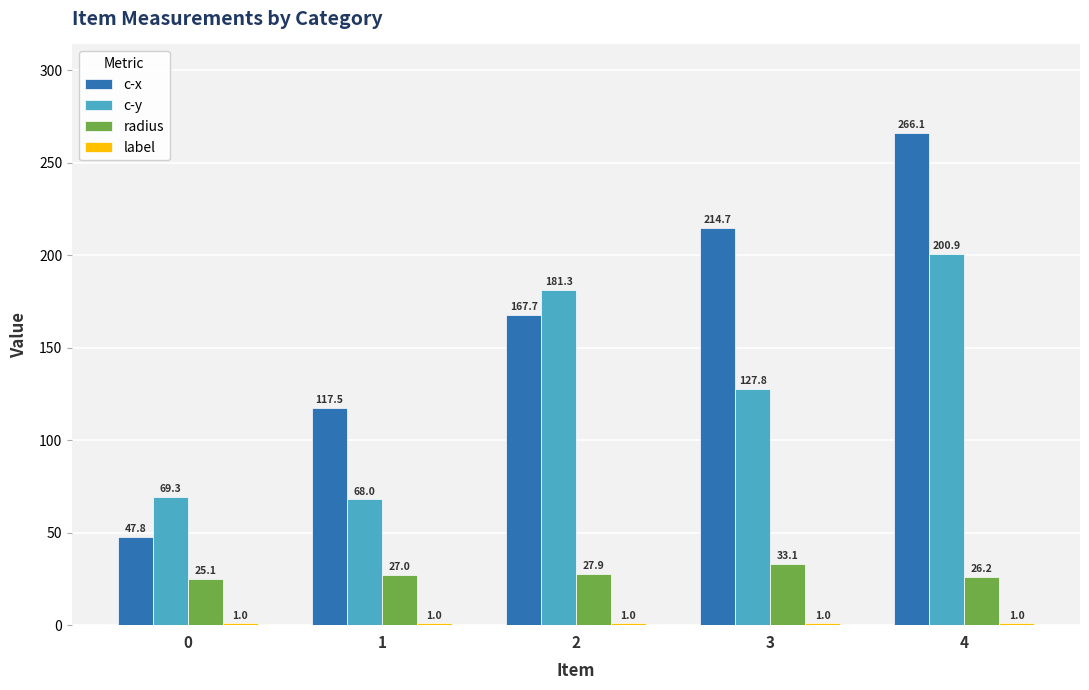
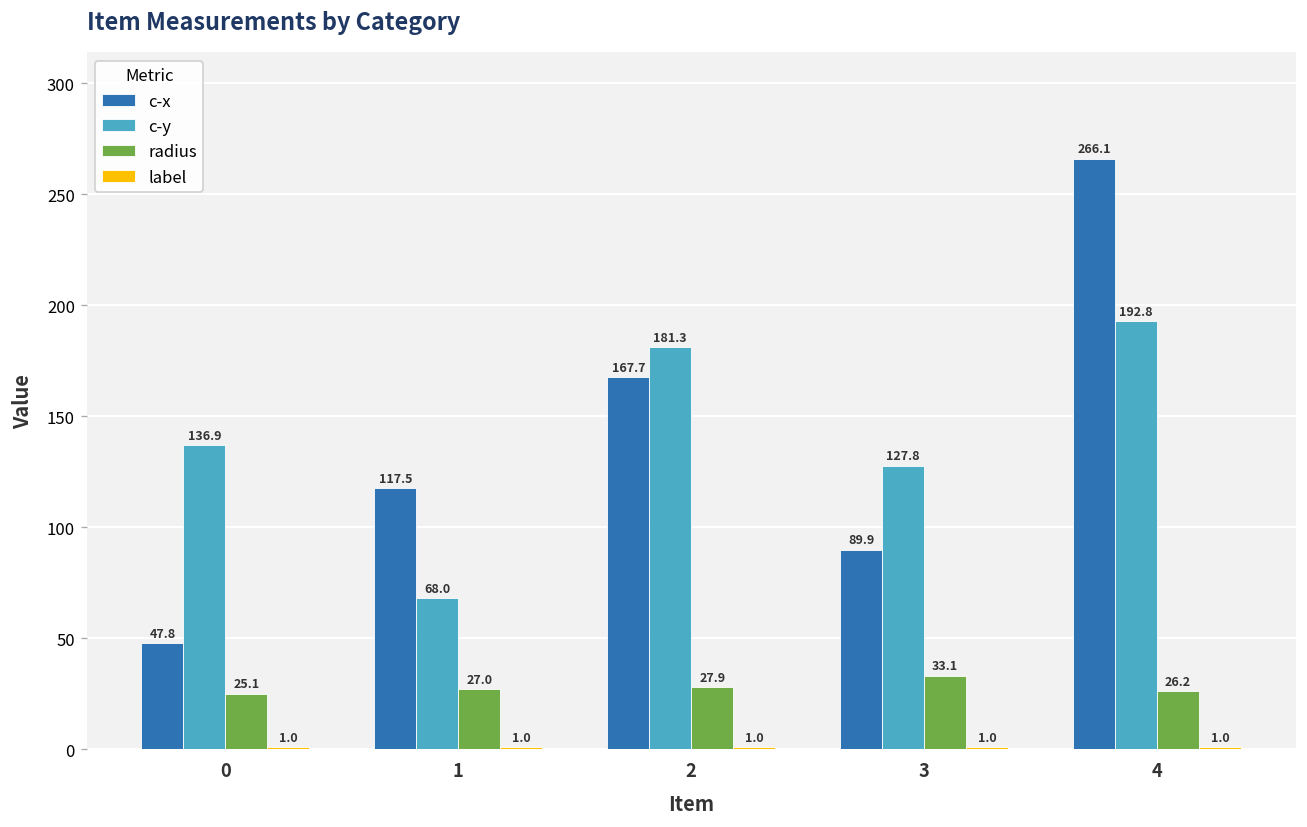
  {
    "c-x": {
      "0": 47.8,
      "1": 117.5,
      "2": 167.7,
-     "3": 214.7,
+     "3": 89.9,
      "4": 266.1
    },
    "c-y": {
-     "0": 69.3,
+     "0": 136.9,
      "1": 68.0,
      "2": 181.3,
      "3": 127.8,
-     "4": 200.9
+     "4": 192.8
    },
    "radius": {
      "0": 25.1,
      "1": 27.0,
      "2": 27.9,
      "3": 33.1,
      "4": 26.2
    },
    "label": {
      "0": 1.0,
      "1": 1.0,
      "2": 1.0,
      "3": 1.0,
      "4": 1.0
    }
  }
